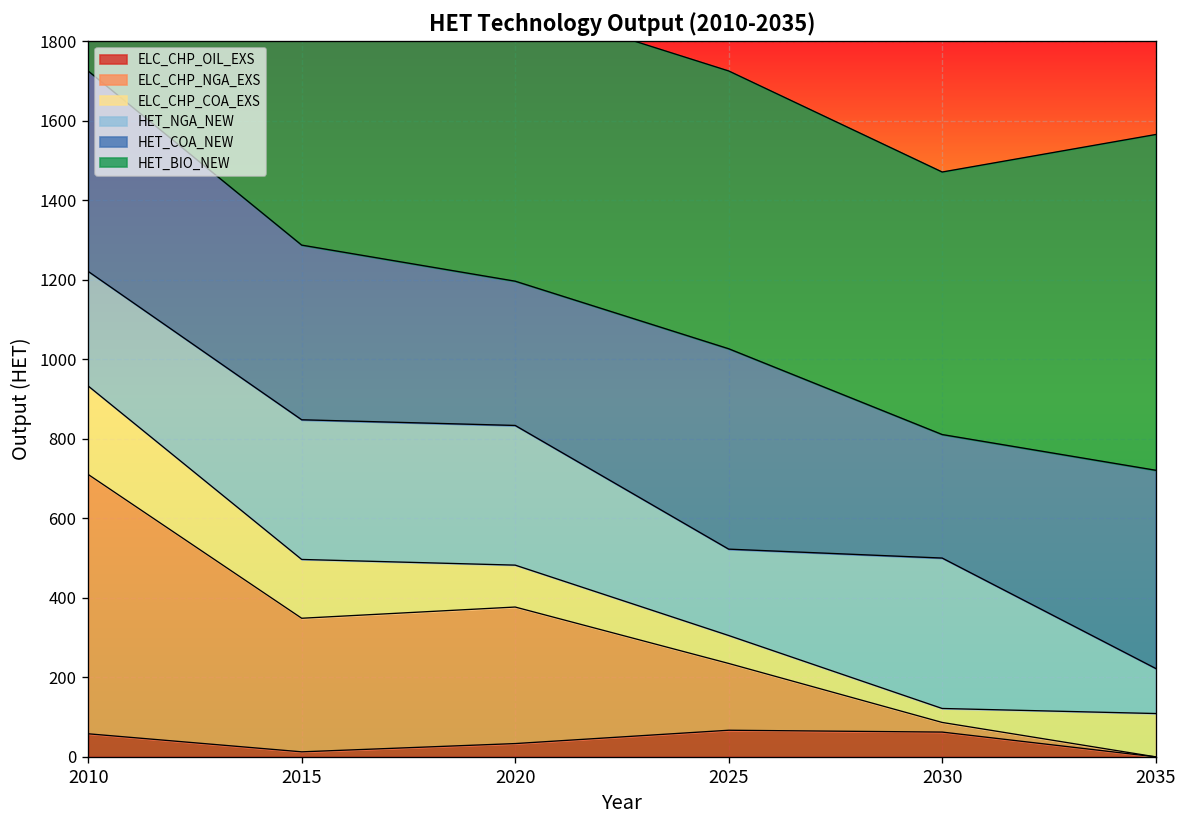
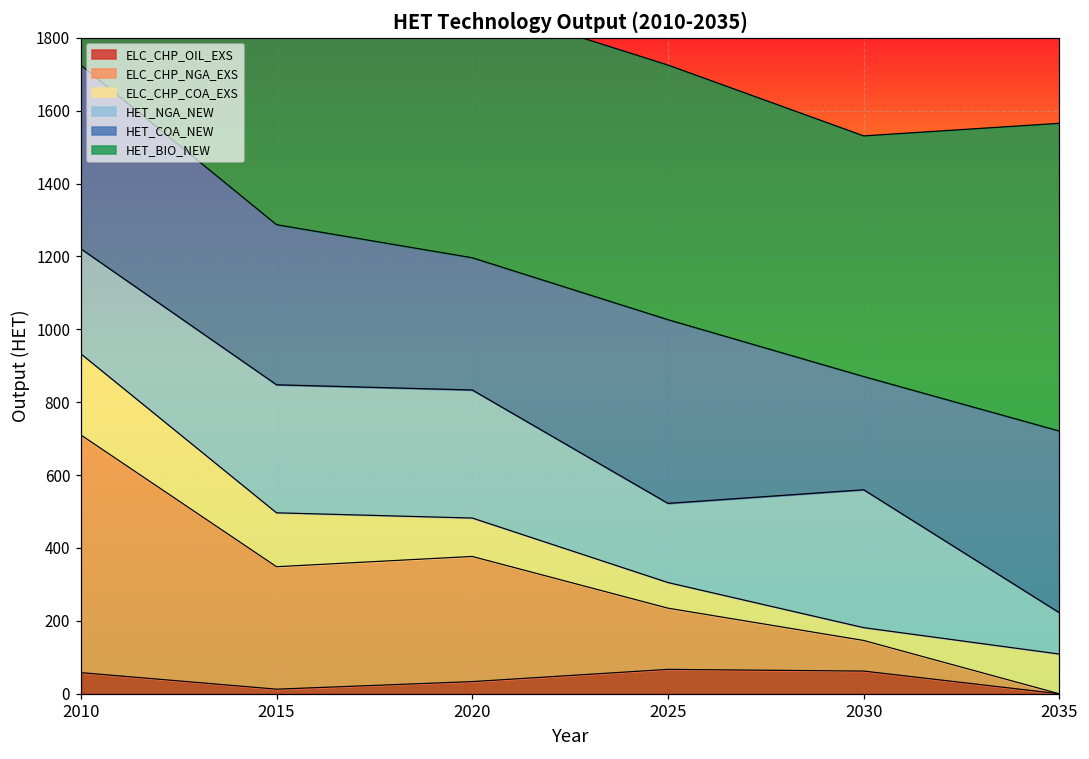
  {
    "ELC_CHP_OIL_EXS": {
      "2010": 60,
      "2015": 10,
      "2020": 30,
      "2025": 70,
      "2030": 60
    },
    "ELC_CHP_NGA_EXS": {
      "2010": 650,
      "2015": 340,
      "2020": 340,
      "2025": 170,
-     "2030": 20
+     "2030": 80
    },
    "ELC_CHP_COA_EXS": {
      "2010": 220,
      "2015": 150,
      "2020": 110,
      "2025": 70,
      "2030": 40,
      "2035": 110
    },
    "HET_NGA_NEW": {
      "2010": 290,
      "2015": 350,
      "2020": 350,
      "2025": 220,
      "2030": 380,
      "2035": 110
    },
    "HET_COA_NEW": {
      "2010": 500,
      "2015": 440,
      "2020": 360,
      "2025": 500,
      "2030": 310,
      "2035": 500
    },
    "HET_BIO_NEW": {
      "2025": 700,
      "2030": 660,
      "2035": 840
    }
  }
